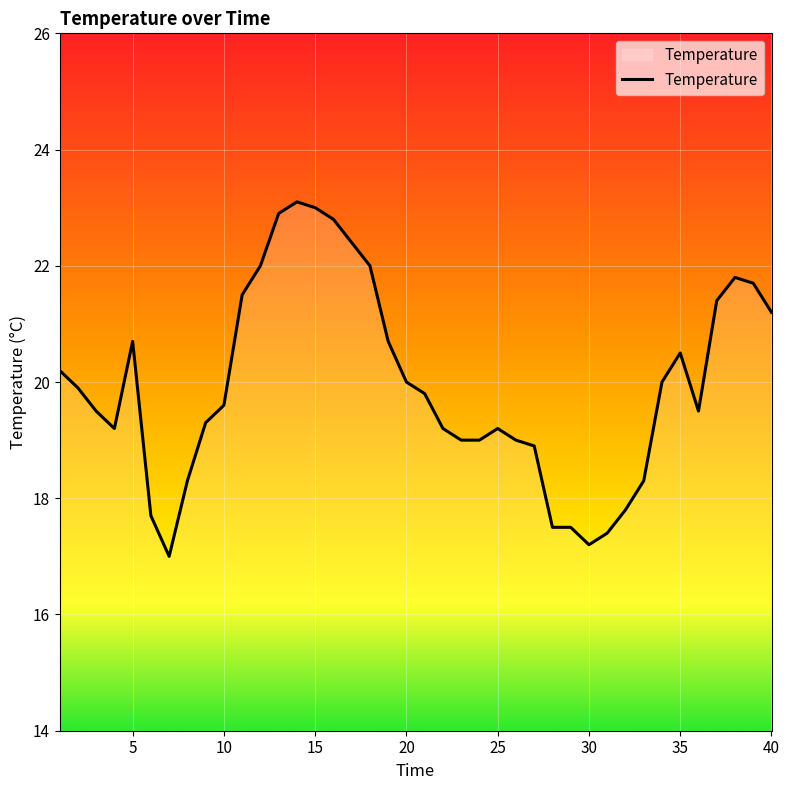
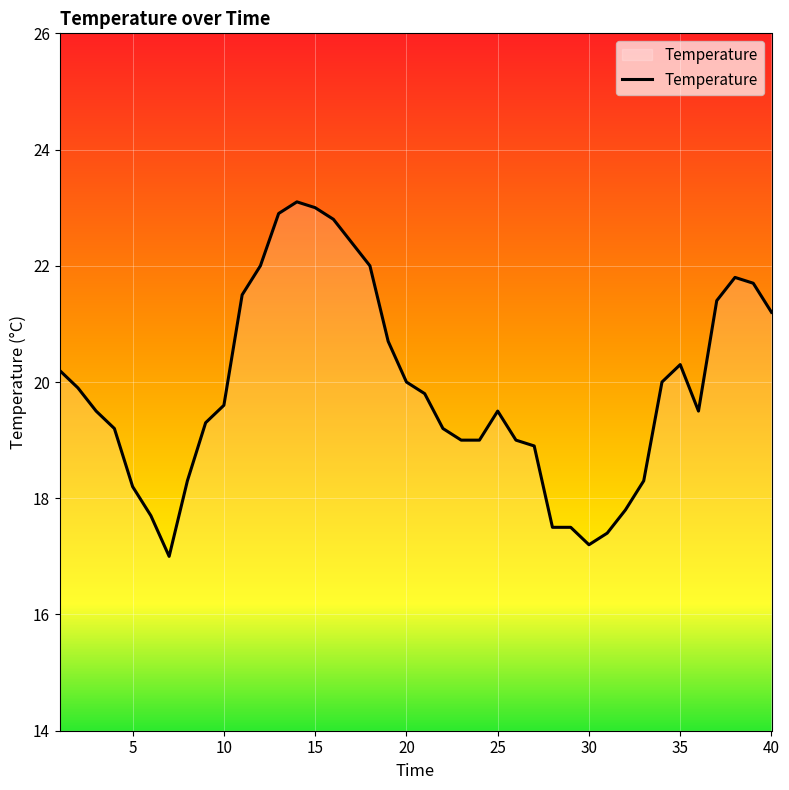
  {
-   "5": 20.7,
+   "5": 18.2,
    "10": 19.6,
    "15": 23.0,
    "20": 20.0,
-   "25": 19.2,
+   "25": 19.5,
    "30": 17.2,
-   "35": 20.5,
+   "35": 20.3,
    "40": 21.2
  }
